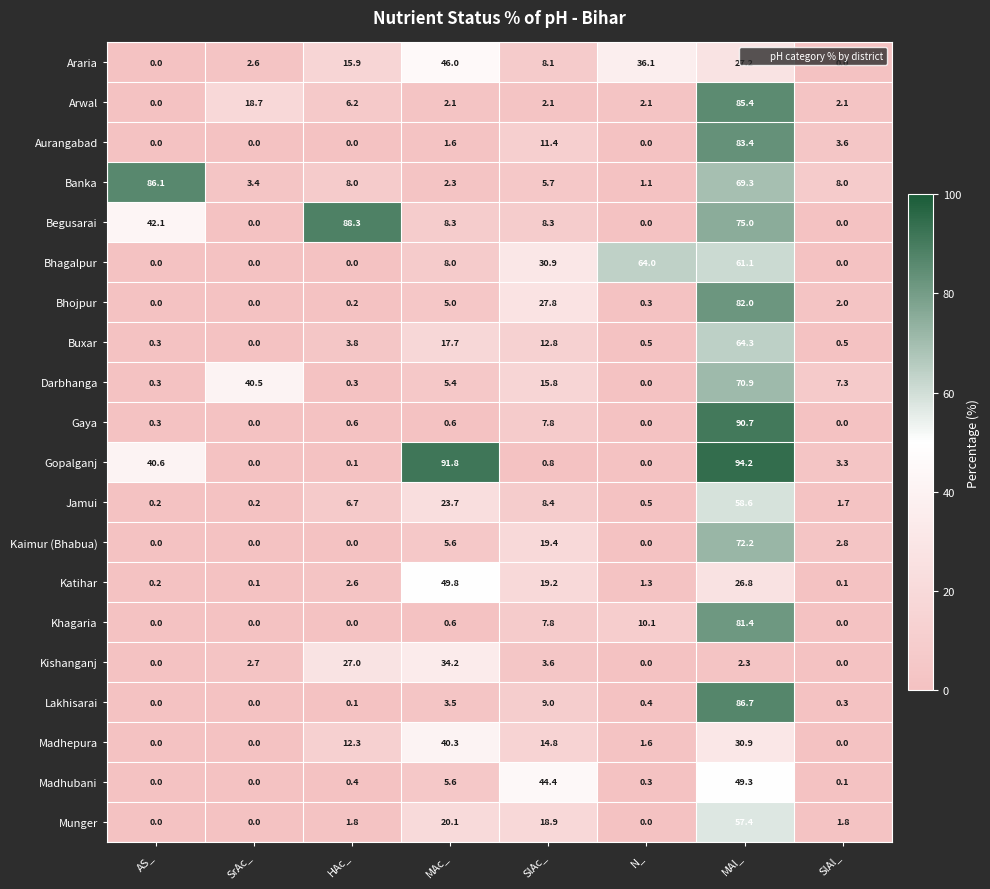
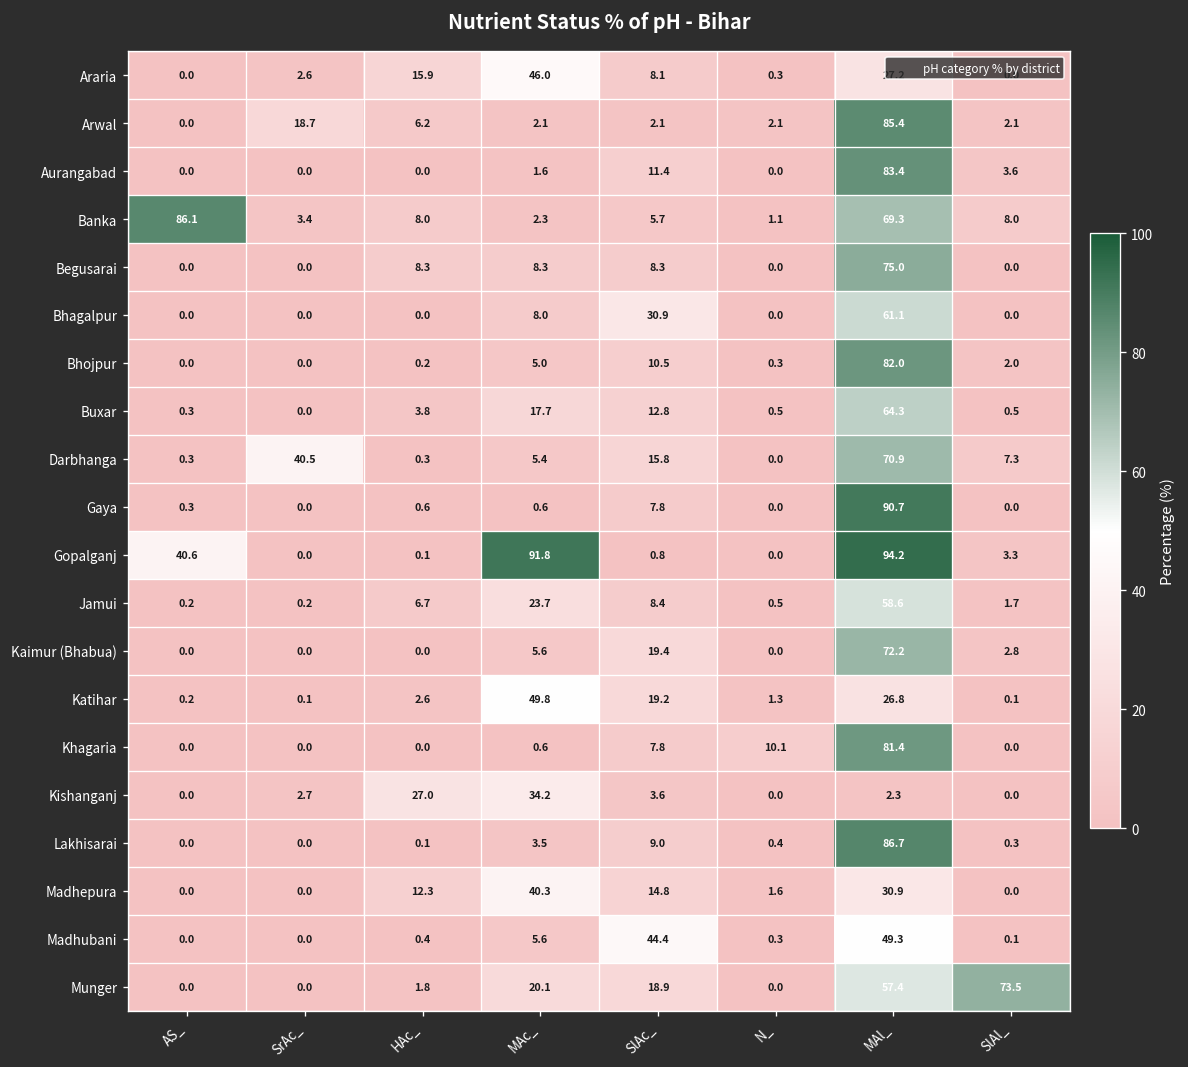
  {
    "Araria": {
      "AS_": 0.0,
      "SrAc_": 2.6,
      "HAc_": 15.9,
      "MAc_": 46.0,
      "SlAc_": 8.1,
-     "N_": 36.1
+     "N_": 0.3
    },
    "Arwal": {
      "AS_": 0.0,
      "SrAc_": 18.7,
      "HAc_": 6.2,
      "MAc_": 2.1,
      "SlAc_": 2.1,
      "N_": 2.1,
      "MAl_": 85.4,
      "SlAl_": 2.1
    },
    "Aurangabad": {
      "AS_": 0.0,
      "SrAc_": 0.0,
      "HAc_": 0.0,
      "MAc_": 1.6,
      "SlAc_": 11.4,
      "N_": 0.0,
      "MAl_": 83.4,
      "SlAl_": 3.6
    },
    "Banka": {
      "AS_": 86.1,
      "SrAc_": 3.4,
      "HAc_": 8.0,
      "MAc_": 2.3,
      "SlAc_": 5.7,
      "N_": 1.1,
      "MAl_": 69.3,
      "SlAl_": 8.0
    },
    "Begusarai": {
-     "AS_": 42.1,
+     "AS_": 0.0,
      "SrAc_": 0.0,
-     "HAc_": 88.3,
+     "HAc_": 8.3,
      "MAc_": 8.3,
      "SlAc_": 8.3,
      "N_": 0.0,
      "MAl_": 75.0,
      "SlAl_": 0.0
    },
    "Bhagalpur": {
      "AS_": 0.0,
      "SrAc_": 0.0,
      "HAc_": 0.0,
      "MAc_": 8.0,
      "SlAc_": 30.9,
-     "N_": 64.0,
+     "N_": 0.0,
      "MAl_": 61.1,
      "SlAl_": 0.0
    },
    "Bhojpur": {
      "AS_": 0.0,
      "SrAc_": 0.0,
      "HAc_": 0.2,
      "MAc_": 5.0,
-     "SlAc_": 27.8,
+     "SlAc_": 10.5,
      "N_": 0.3,
      "MAl_": 82.0,
      "SlAl_": 2.0
    },
    "Buxar": {
      "AS_": 0.3,
      "SrAc_": 0.0,
      "HAc_": 3.8,
      "MAc_": 17.7,
      "SlAc_": 12.8,
      "N_": 0.5,
      "MAl_": 64.3,
      "SlAl_": 0.5
    },
    "Darbhanga": {
      "AS_": 0.3,
      "SrAc_": 40.5,
      "HAc_": 0.3,
      "MAc_": 5.4,
      "SlAc_": 15.8,
      "N_": 0.0,
      "MAl_": 70.9,
      "SlAl_": 7.3
    },
    "Gaya": {
      "AS_": 0.3,
      "SrAc_": 0.0,
      "HAc_": 0.6,
      "MAc_": 0.6,
      "SlAc_": 7.8,
      "N_": 0.0,
      "MAl_": 90.7,
      "SlAl_": 0.0
    },
    "Gopalganj": {
      "AS_": 40.6,
      "SrAc_": 0.0,
      "HAc_": 0.1,
      "MAc_": 91.8,
      "SlAc_": 0.8,
      "N_": 0.0,
      "MAl_": 94.2,
      "SlAl_": 3.3
    },
    "Jamui": {
      "AS_": 0.2,
      "SrAc_": 0.2,
      "HAc_": 6.7,
      "MAc_": 23.7,
      "SlAc_": 8.4,
      "N_": 0.5,
      "SlAl_": 1.7
    },
    "Kaimur (Bhabua)": {
      "AS_": 0.0,
      "SrAc_": 0.0,
      "HAc_": 0.0,
      "MAc_": 5.6,
      "SlAc_": 19.4,
      "N_": 0.0,
      "MAl_": 72.2,
      "SlAl_": 2.8
    },
    "Katihar": {
      "AS_": 0.2,
      "SrAc_": 0.1,
      "HAc_": 2.6,
      "MAc_": 49.8,
      "SlAc_": 19.2,
      "N_": 1.3,
      "MAl_": 26.8,
      "SlAl_": 0.1
    },
    "Khagaria": {
      "AS_": 0.0,
      "SrAc_": 0.0,
      "HAc_": 0.0,
      "MAc_": 0.6,
      "SlAc_": 7.8,
      "N_": 10.1,
      "MAl_": 81.4,
      "SlAl_": 0.0
    },
    "Kishanganj": {
      "AS_": 0.0,
      "SrAc_": 2.7,
      "HAc_": 27.0,
      "MAc_": 34.2,
      "SlAc_": 3.6,
      "N_": 0.0,
      "MAl_": 2.3,
      "SlAl_": 0.0
    },
    "Lakhisarai": {
      "AS_": 0.0,
      "SrAc_": 0.0,
      "HAc_": 0.1,
      "MAc_": 3.5,
      "SlAc_": 9.0,
      "N_": 0.4,
      "MAl_": 86.7,
      "SlAl_": 0.3
    },
    "Madhepura": {
      "AS_": 0.0,
      "SrAc_": 0.0,
      "HAc_": 12.3,
      "MAc_": 40.3,
      "SlAc_": 14.8,
      "N_": 1.6,
      "MAl_": 30.9,
      "SlAl_": 0.0
    },
    "Madhubani": {
      "AS_": 0.0,
      "SrAc_": 0.0,
      "HAc_": 0.4,
      "MAc_": 5.6,
      "SlAc_": 44.4,
      "N_": 0.3,
      "MAl_": 49.3,
      "SlAl_": 0.1
    },
    "Munger": {
      "AS_": 0.0,
      "SrAc_": 0.0,
      "HAc_": 1.8,
      "MAc_": 20.1,
      "SlAc_": 18.9,
      "N_": 0.0,
-     "SlAl_": 1.8
+     "SlAl_": 73.5
    }
  }
